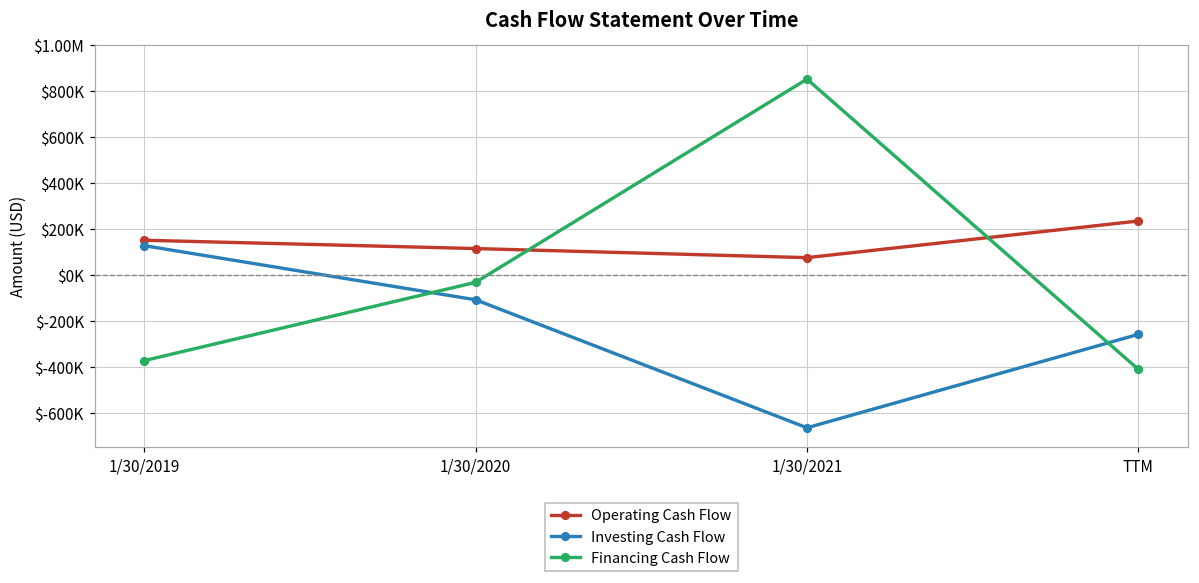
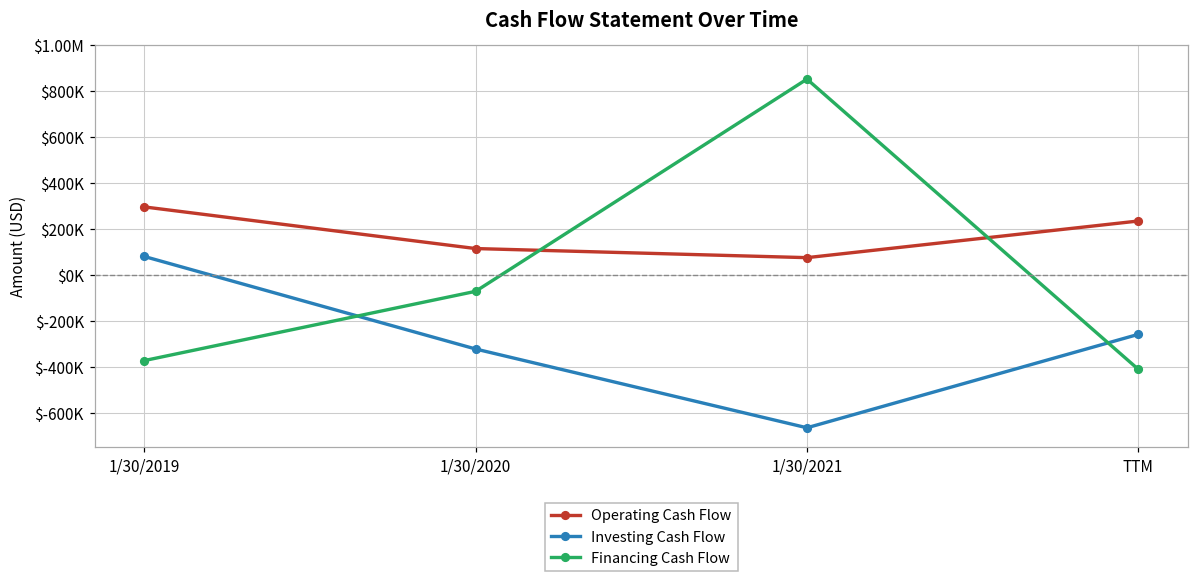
  {
    "Operating Cash Flow": {
-     "1/30/2019": "$150000",
+     "1/30/2019": "$300000",
      "1/30/2020": "$120000",
      "1/30/2021": "$80000",
      "TTM": "$240000"
    },
    "Investing Cash Flow": {
-     "1/30/2019": "$130000",
-     "1/30/2020": "$-110000",
+     "1/30/2019": "$80000",
+     "1/30/2020": "$-320000",
      "1/30/2021": "$-660000",
      "TTM": "$-260000"
    },
    "Financing Cash Flow": {
      "1/30/2019": "$-370000",
-     "1/30/2020": "$-30000",
+     "1/30/2020": "$-70000",
      "1/30/2021": "$850000",
      "TTM": "$-410000"
    }
  }
